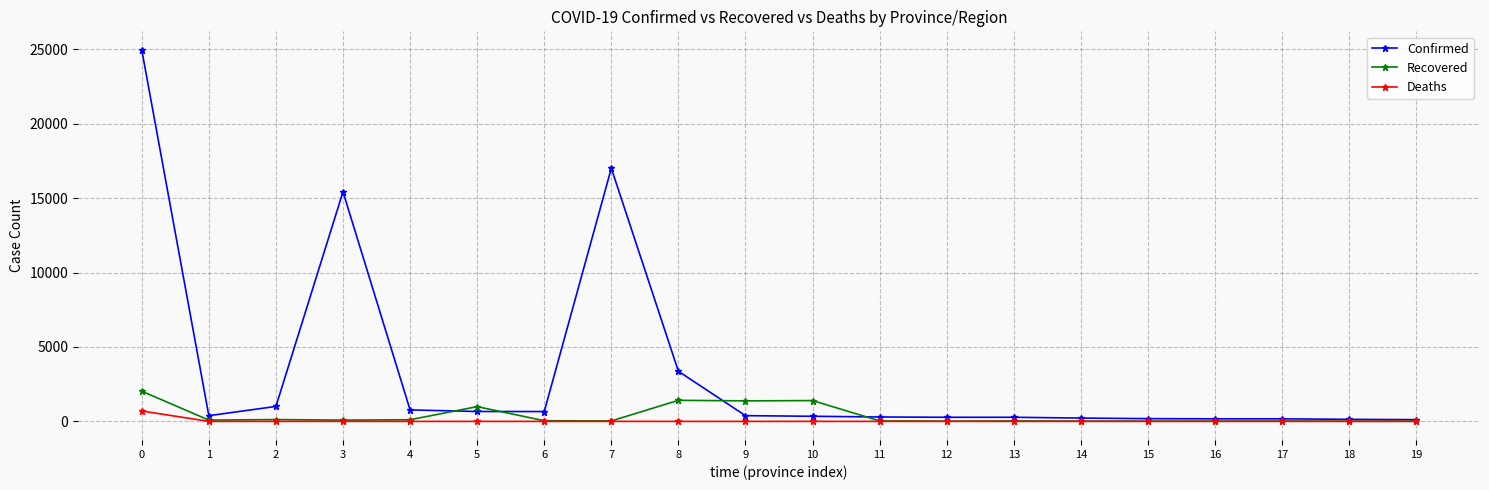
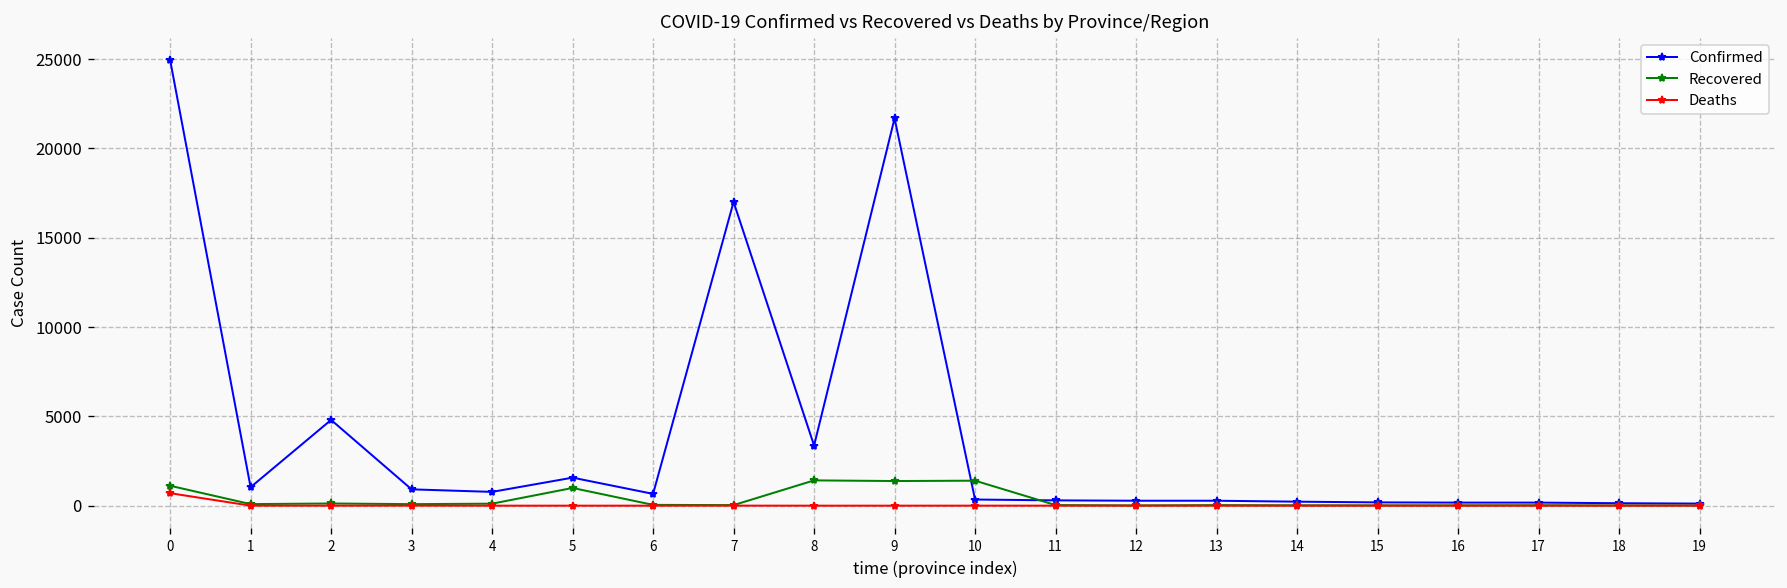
  {
    "Confirmed": {
      "0": 25000,
-     "1": 400,
-     "2": 1000,
-     "3": 15400,
+     "1": 1000,
+     "2": 4800,
+     "3": 900,
      "4": 800,
-     "5": 700,
+     "5": 1600,
      "6": 700,
      "7": 17000,
      "8": 3400,
-     "9": 400,
+     "9": 21700,
      "10": 300,
      "11": 300,
      "12": 300,
      "13": 300,
      "14": 200
    },
    "Recovered": {
-     "0": 2000,
+     "0": 1100,
      "5": 1000,
      "8": 1400,
      "9": 1400,
      "10": 1400
    },
    "Deaths": {
      "0": 700,
      "5": 0,
      "8": 0,
      "9": 0,
      "10": 0
    }
  }
